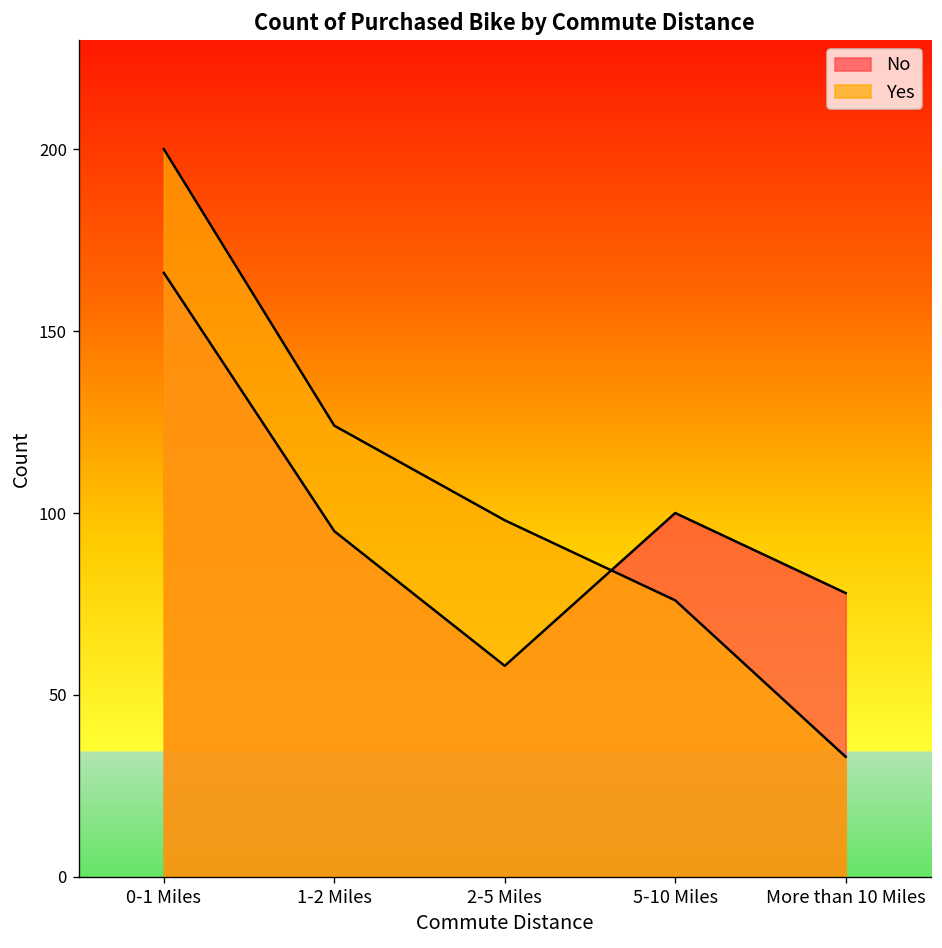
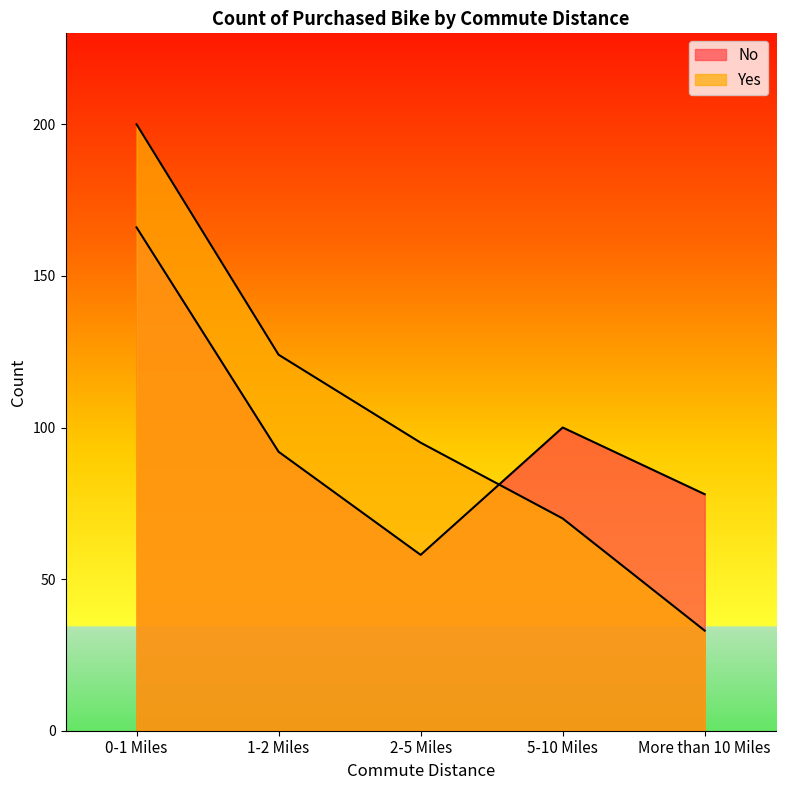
  {
    "No": {
      "0-1 Miles": 166,
-     "1-2 Miles": 95,
+     "1-2 Miles": 92,
      "2-5 Miles": 58,
      "5-10 Miles": 100,
      "More than 10 Miles": 78
    },
    "Yes": {
      "0-1 Miles": 200,
      "1-2 Miles": 124,
-     "2-5 Miles": 98,
-     "5-10 Miles": 76,
+     "2-5 Miles": 95,
+     "5-10 Miles": 70,
      "More than 10 Miles": 33
    }
  }
